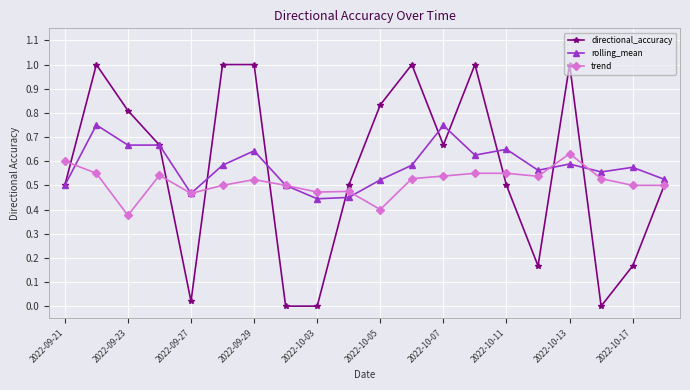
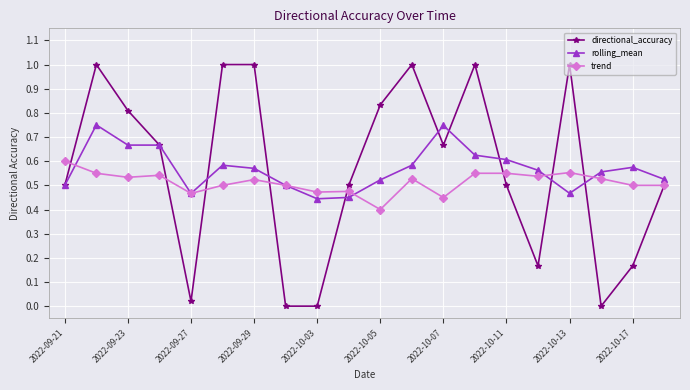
  {
    "directional_accuracy": {
      "2022-09-23": 0.81,
      "2022-09-27": 0.02,
      "2022-09-29": 1.00,
      "2022-10-03": 0.00,
      "2022-10-05": 0.83,
      "2022-10-07": 0.67,
      "2022-10-11": 0.50,
      "2022-10-17": 0.17
    },
    "rolling_mean": {
      "2022-09-23": 0.67,
-     "2022-09-29": 0.64,
+     "2022-09-29": 0.57,
      "2022-10-03": 0.44,
      "2022-10-05": 0.52,
      "2022-10-07": 0.75,
-     "2022-10-11": 0.65,
-     "2022-10-13": 0.59,
+     "2022-10-11": 0.61,
+     "2022-10-13": 0.47,
      "2022-10-17": 0.57
    },
    "trend": {
      "2022-09-21": 0.60,
-     "2022-09-23": 0.38,
+     "2022-09-23": 0.53,
      "2022-09-29": 0.52,
      "2022-10-03": 0.47,
      "2022-10-05": 0.40,
-     "2022-10-07": 0.54,
+     "2022-10-07": 0.45,
      "2022-10-11": 0.55,
-     "2022-10-13": 0.63,
+     "2022-10-13": 0.55,
      "2022-10-17": 0.50
    }
  }
